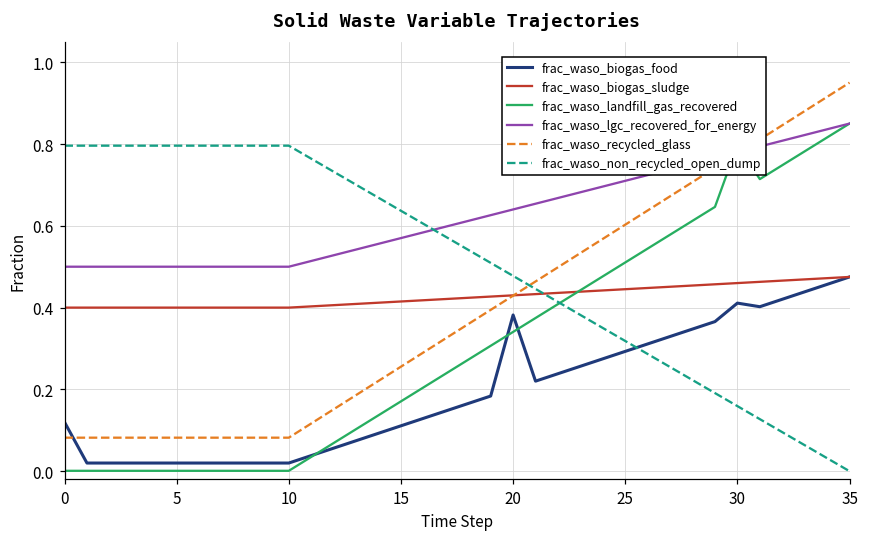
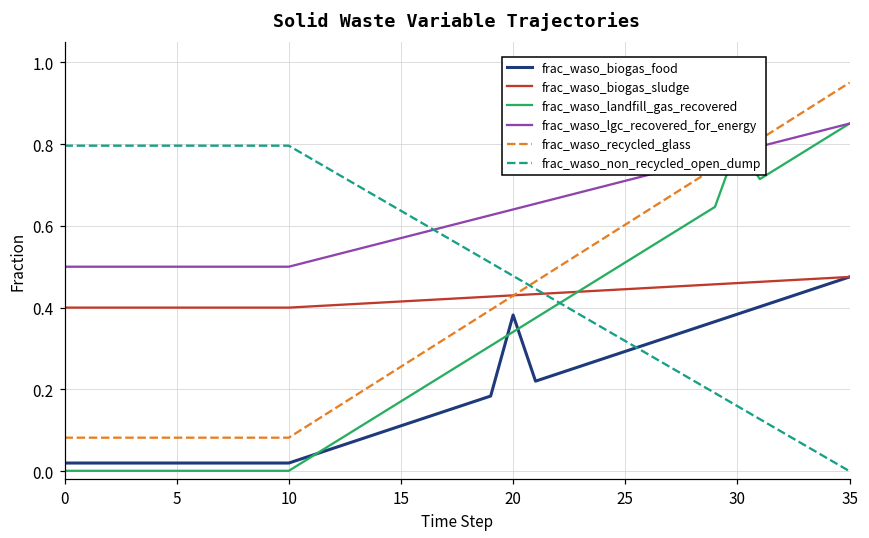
  {
    "frac_waso_biogas_food": {
-     "0": 0.12,
+     "0": 0.02,
      "5": 0.02,
      "10": 0.02,
      "15": 0.11,
      "20": 0.38,
      "25": 0.29,
-     "30": 0.41
+     "30": 0.38
    },
    "frac_waso_biogas_sludge": {
      "0": 0.40,
      "5": 0.40,
      "10": 0.40,
      "15": 0.42,
      "25": 0.45,
      "30": 0.46
    },
    "frac_waso_lgc_recovered_for_energy": {
      "0": 0.50,
      "5": 0.50,
      "10": 0.50,
      "15": 0.57,
      "20": 0.64,
      "25": 0.71
    },
    "frac_waso_recycled_glass": {
      "0": 0.08,
      "5": 0.08,
      "10": 0.08,
      "15": 0.26,
      "25": 0.60,
      "35": 0.95
    }
  }
